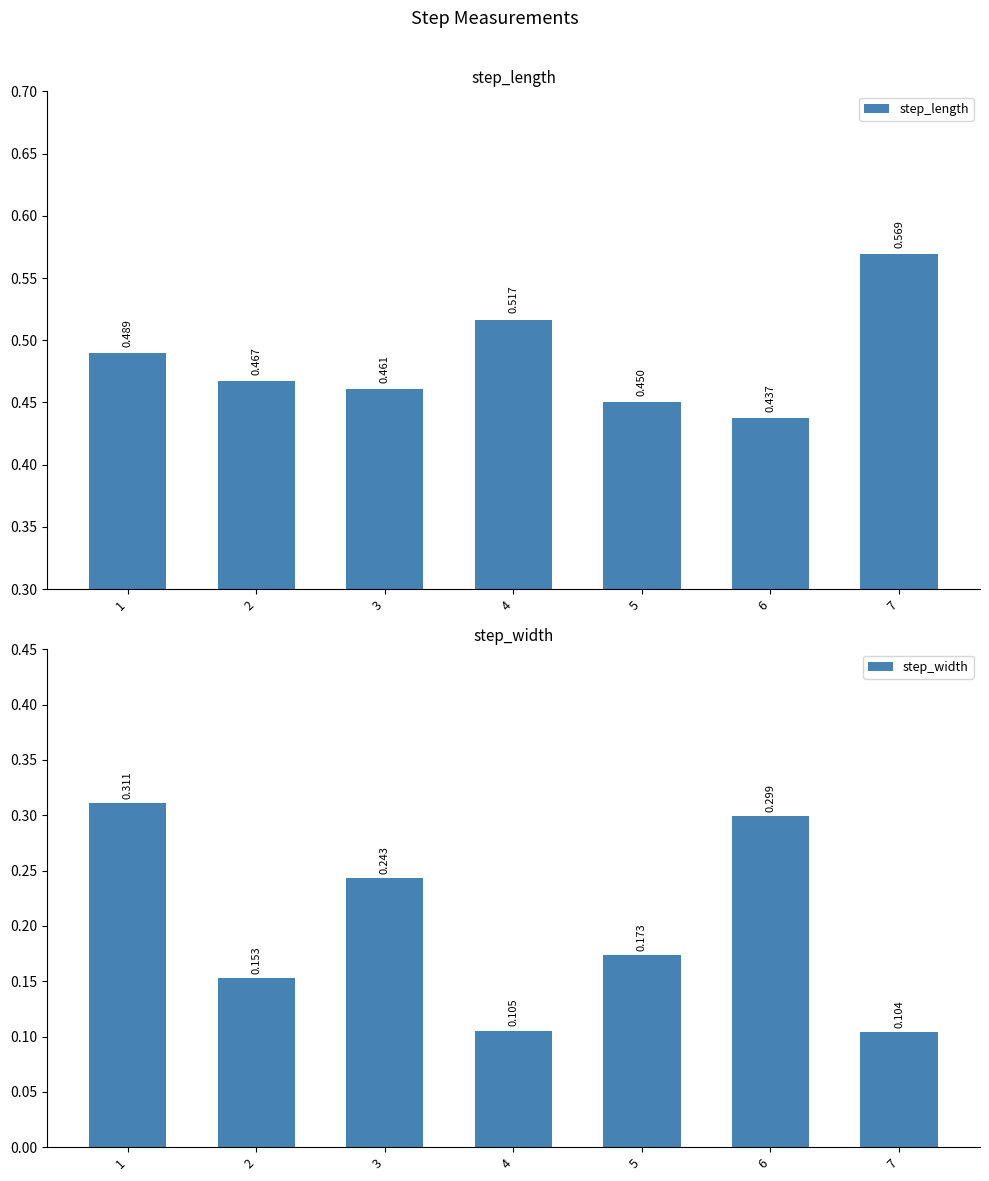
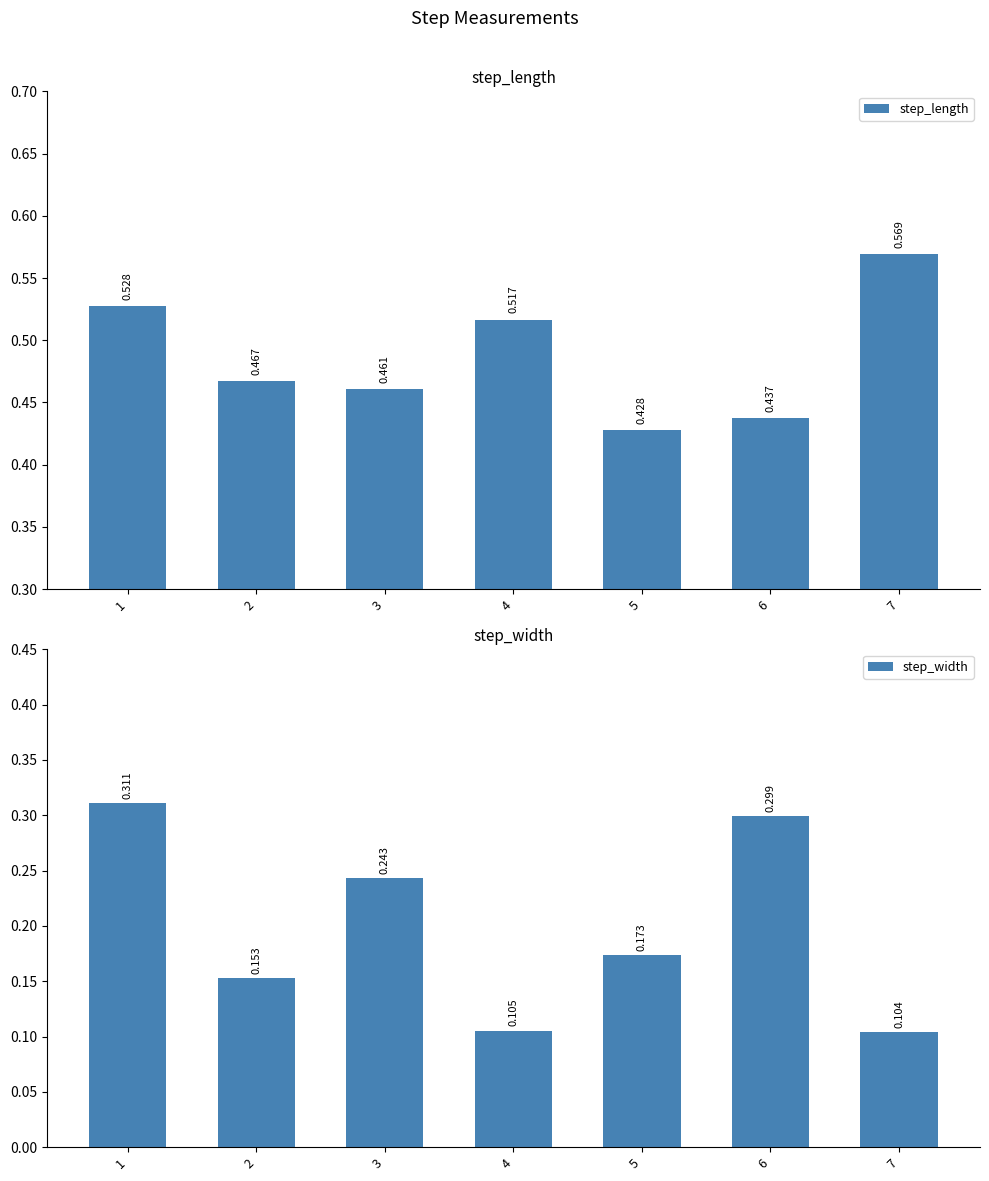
  {
    "step_length": {
-     "1": 0.489,
+     "1": 0.528,
      "2": 0.467,
      "3": 0.461,
      "4": 0.517,
-     "5": 0.450,
+     "5": 0.428,
      "6": 0.437,
      "7": 0.569
    },
    "step_width": {
      "1": 0.311,
      "2": 0.153,
      "3": 0.243,
      "4": 0.105,
      "5": 0.173,
      "6": 0.299,
      "7": 0.104
    }
  }
